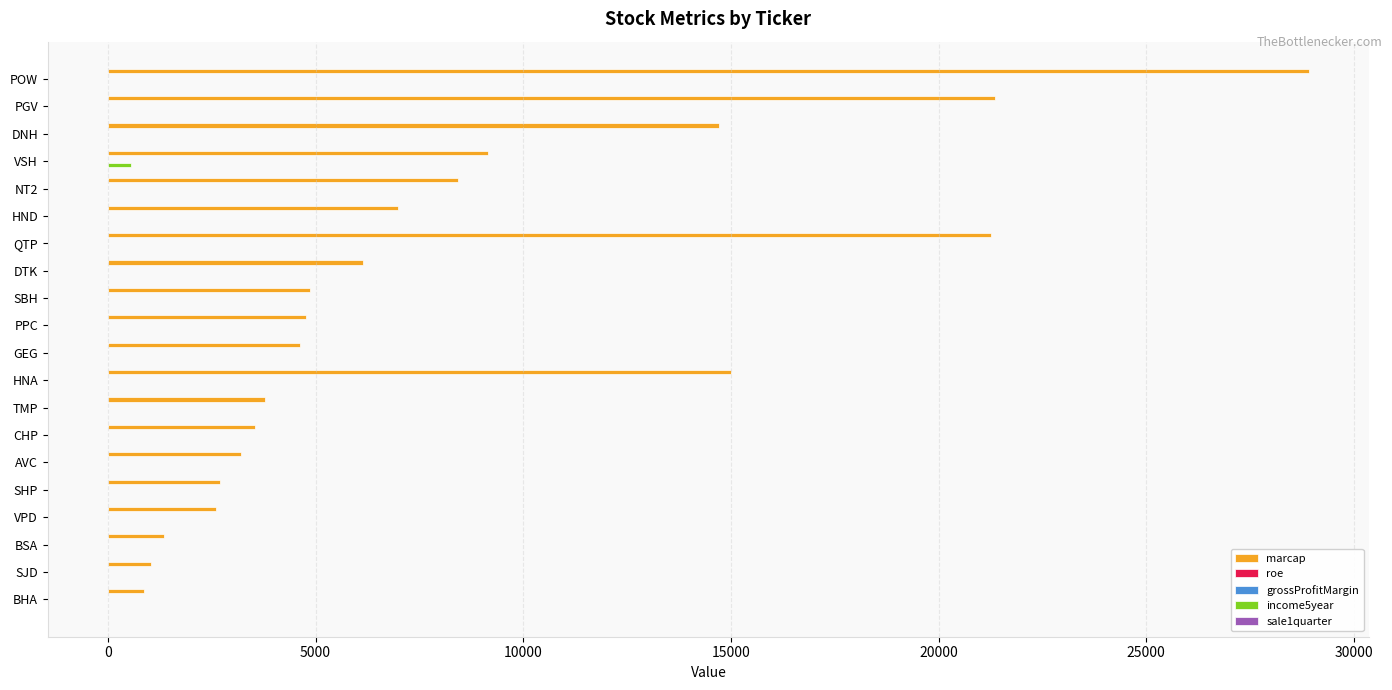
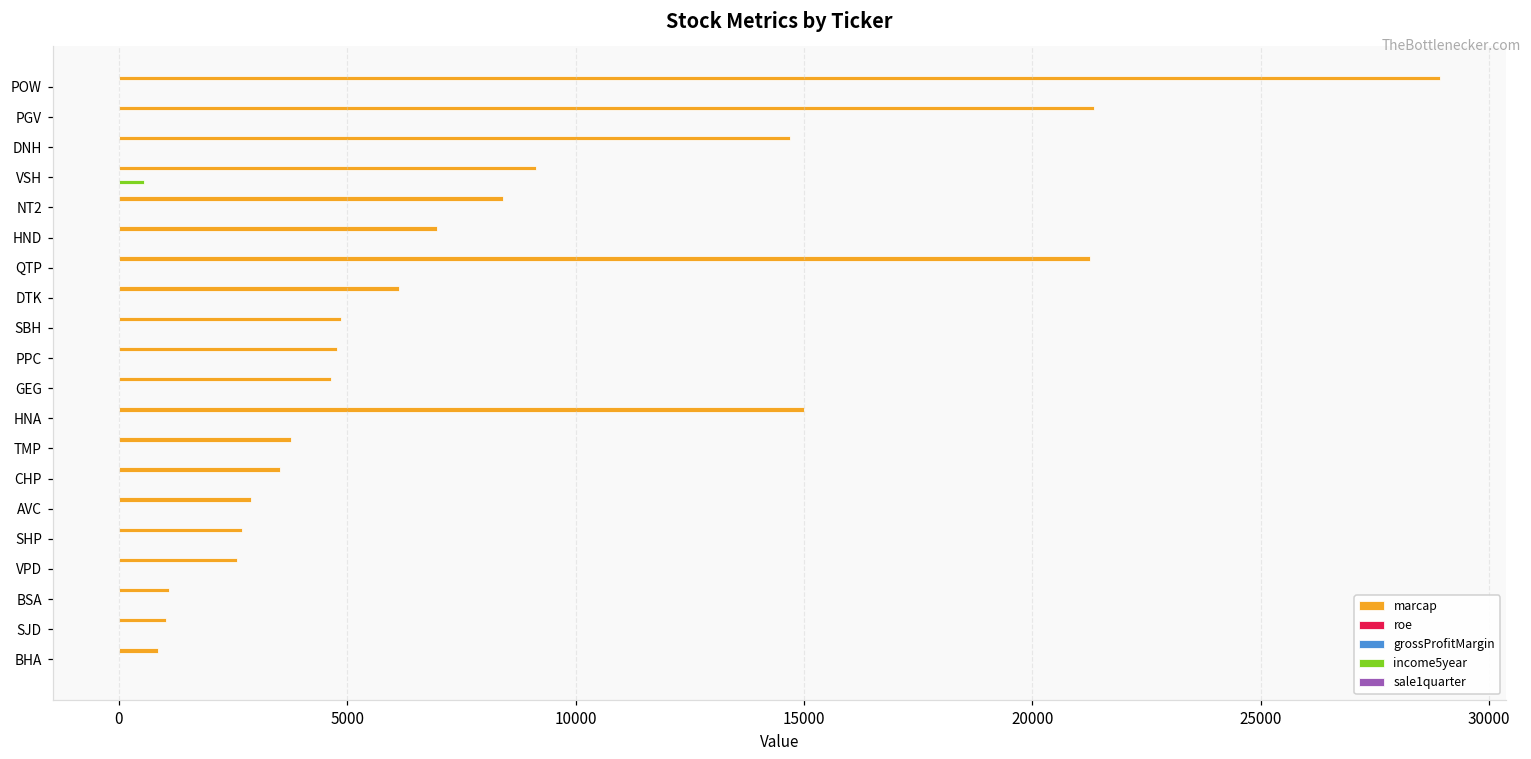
  {
    "marcap": {
      "POW": 28900,
      "PGV": 21300,
      "DNH": 14700,
      "VSH": 9100,
      "NT2": 8400,
      "HND": 7000,
      "QTP": 21300,
      "DTK": 6100,
      "SBH": 4900,
      "PPC": 4800,
      "GEG": 4600,
      "HNA": 15000,
      "TMP": 3800,
      "CHP": 3500,
-     "AVC": 3200,
+     "AVC": 2900,
      "SHP": 2700,
      "VPD": 2600,
-     "BSA": 1300,
+     "BSA": 1100,
      "SJD": 1000,
      "BHA": 900
    },
    "income5year": {
      "VSH": 600
    }
  }
